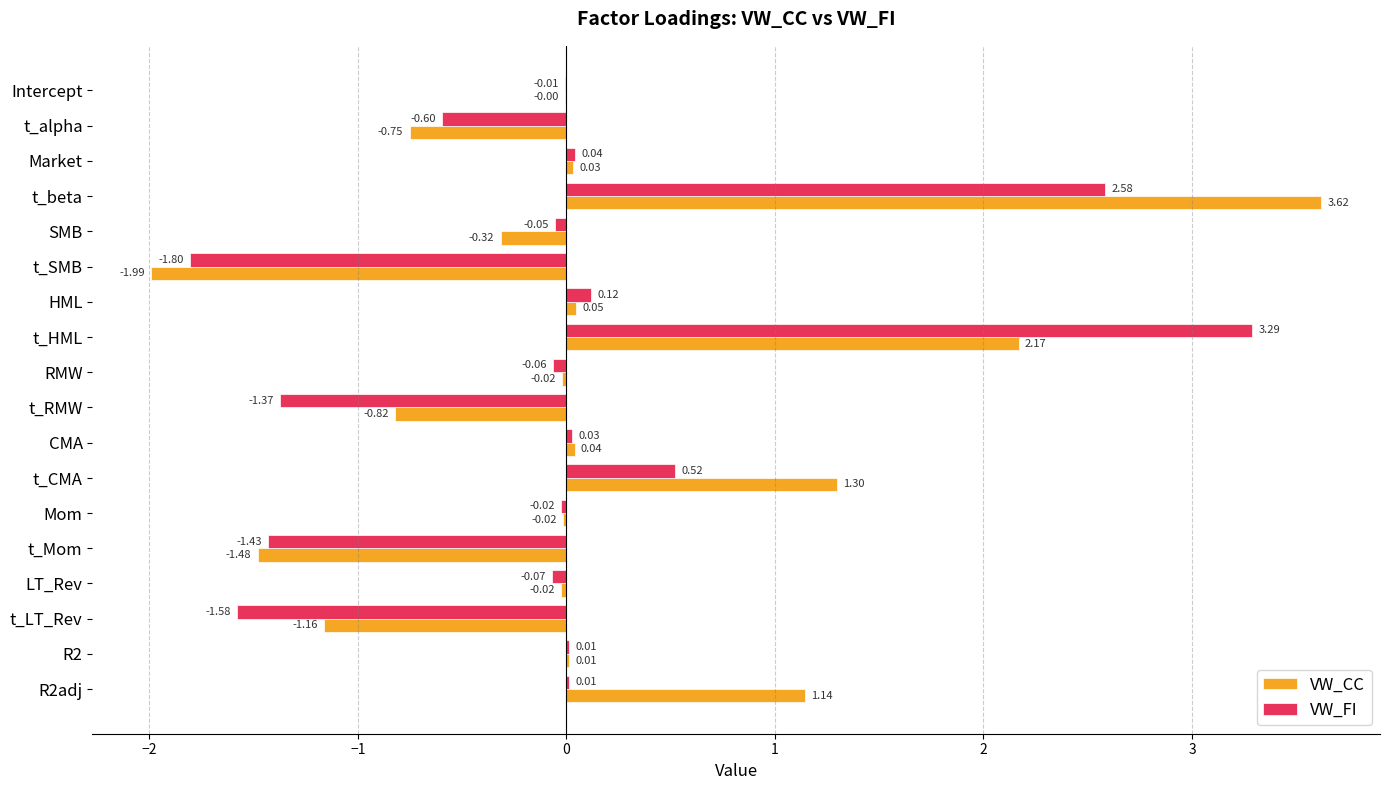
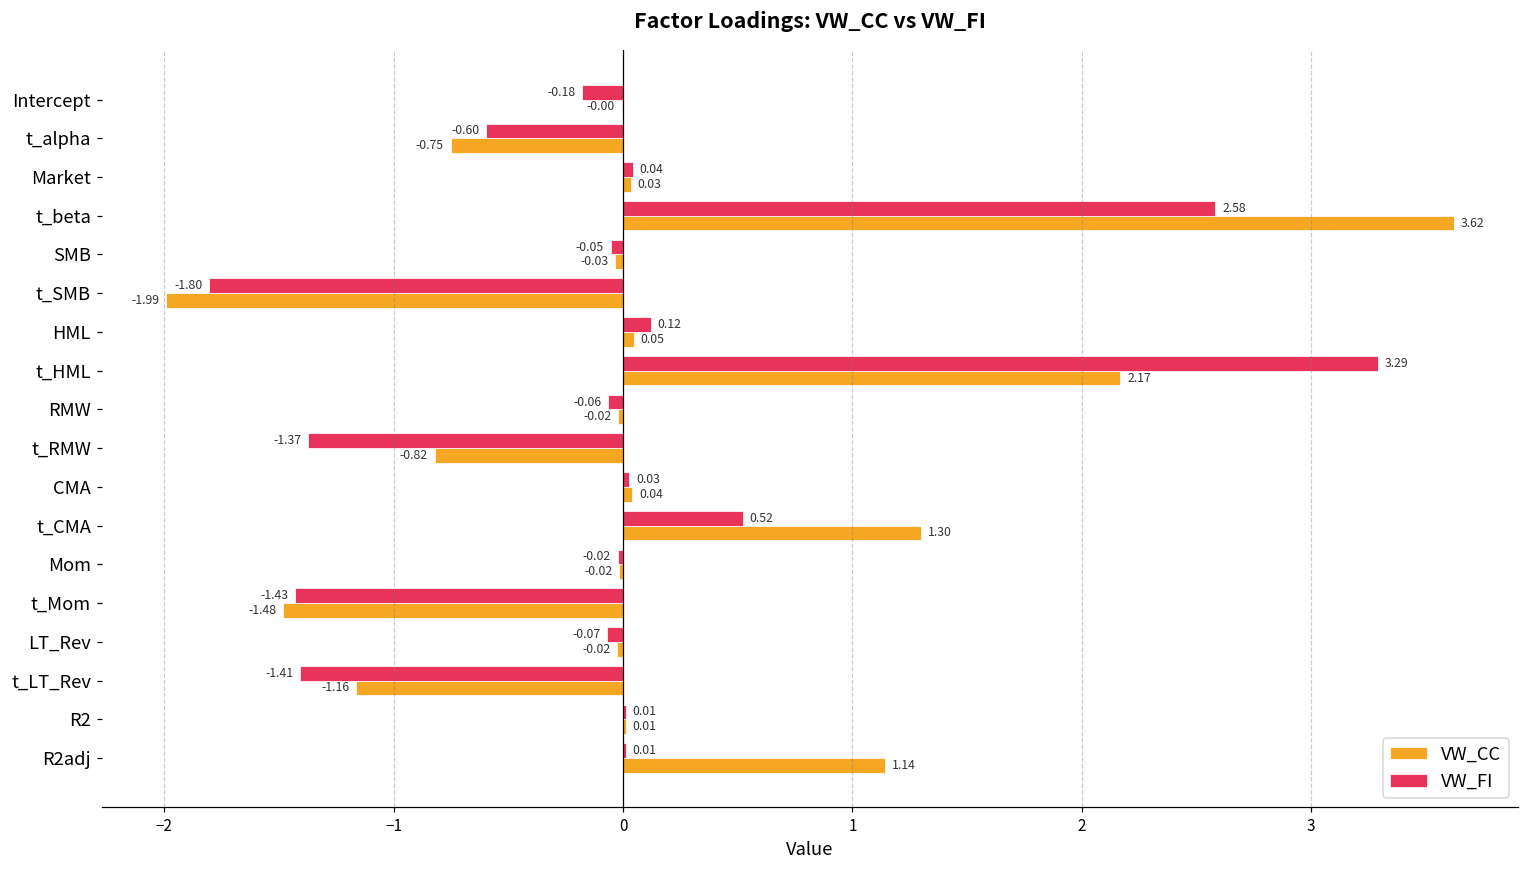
  {
    "VW_CC": {
      "Intercept": -0.00,
      "t_alpha": -0.75,
      "Market": 0.03,
      "t_beta": 3.62,
-     "SMB": -0.32,
+     "SMB": -0.03,
      "t_SMB": -1.99,
      "HML": 0.05,
      "t_HML": 2.17,
      "RMW": -0.02,
      "t_RMW": -0.82,
      "CMA": 0.04,
      "t_CMA": 1.30,
      "Mom": -0.02,
      "t_Mom": -1.48,
      "LT_Rev": -0.02,
      "t_LT_Rev": -1.16,
      "R2": 0.01,
      "R2adj": 1.14
    },
    "VW_FI": {
-     "Intercept": -0.01,
+     "Intercept": -0.18,
      "t_alpha": -0.60,
      "Market": 0.04,
      "t_beta": 2.58,
      "SMB": -0.05,
      "t_SMB": -1.80,
      "HML": 0.12,
      "t_HML": 3.29,
      "RMW": -0.06,
      "t_RMW": -1.37,
      "CMA": 0.03,
      "t_CMA": 0.52,
      "Mom": -0.02,
      "t_Mom": -1.43,
      "LT_Rev": -0.07,
-     "t_LT_Rev": -1.58,
+     "t_LT_Rev": -1.41,
      "R2": 0.01,
      "R2adj": 0.01
    }
  }
